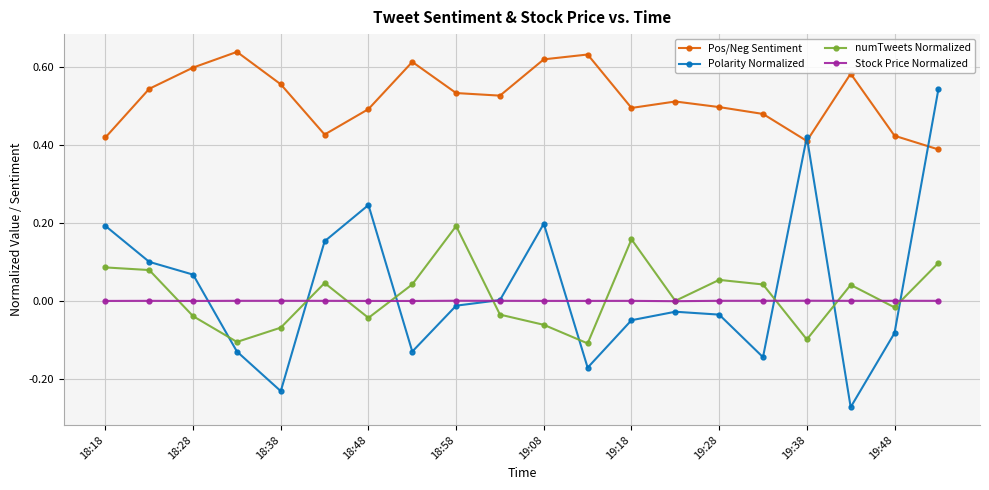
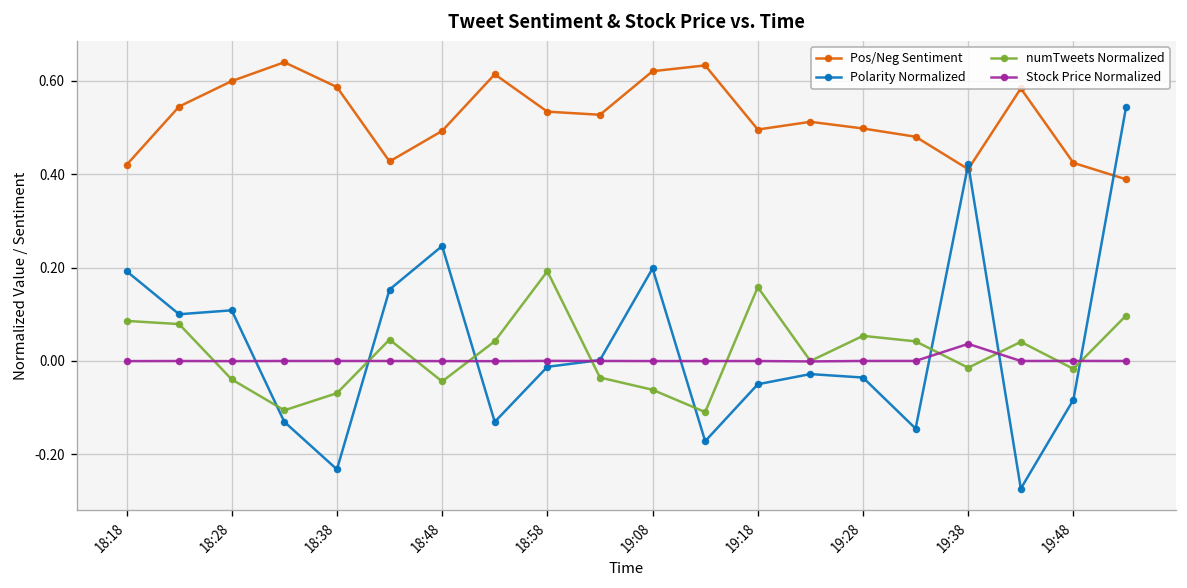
  {
    "Pos/Neg Sentiment": {
      "18:18": 0.42,
      "18:28": 0.60,
-     "18:38": 0.56,
+     "18:38": 0.59,
      "18:48": 0.49,
      "18:58": 0.53,
      "19:08": 0.62,
      "19:18": 0.50,
      "19:28": 0.50,
      "19:38": 0.41,
      "19:48": 0.42
    },
    "Polarity Normalized": {
      "18:18": 0.19,
-     "18:28": 0.07,
+     "18:28": 0.11,
      "18:38": -0.23,
      "18:48": 0.25,
      "18:58": -0.01,
      "19:08": 0.20,
      "19:18": -0.05,
      "19:28": -0.04,
      "19:38": 0.42,
      "19:48": -0.08
    },
    "numTweets Normalized": {
      "18:18": 0.09,
      "18:28": -0.04,
      "18:38": -0.07,
      "18:48": -0.04,
      "18:58": 0.19,
      "19:08": -0.06,
      "19:18": 0.16,
      "19:28": 0.05,
-     "19:38": -0.10,
+     "19:38": -0.01,
      "19:48": -0.02
    },
    "Stock Price Normalized": {
      "18:18": 0.00,
      "18:28": 0.00,
      "18:38": 0.00,
      "18:48": 0.00,
      "18:58": 0.00,
      "19:08": 0.00,
      "19:18": 0.00,
      "19:28": 0.00,
-     "19:38": 0.00,
+     "19:38": 0.04,
      "19:48": 0.00
    }
  }
